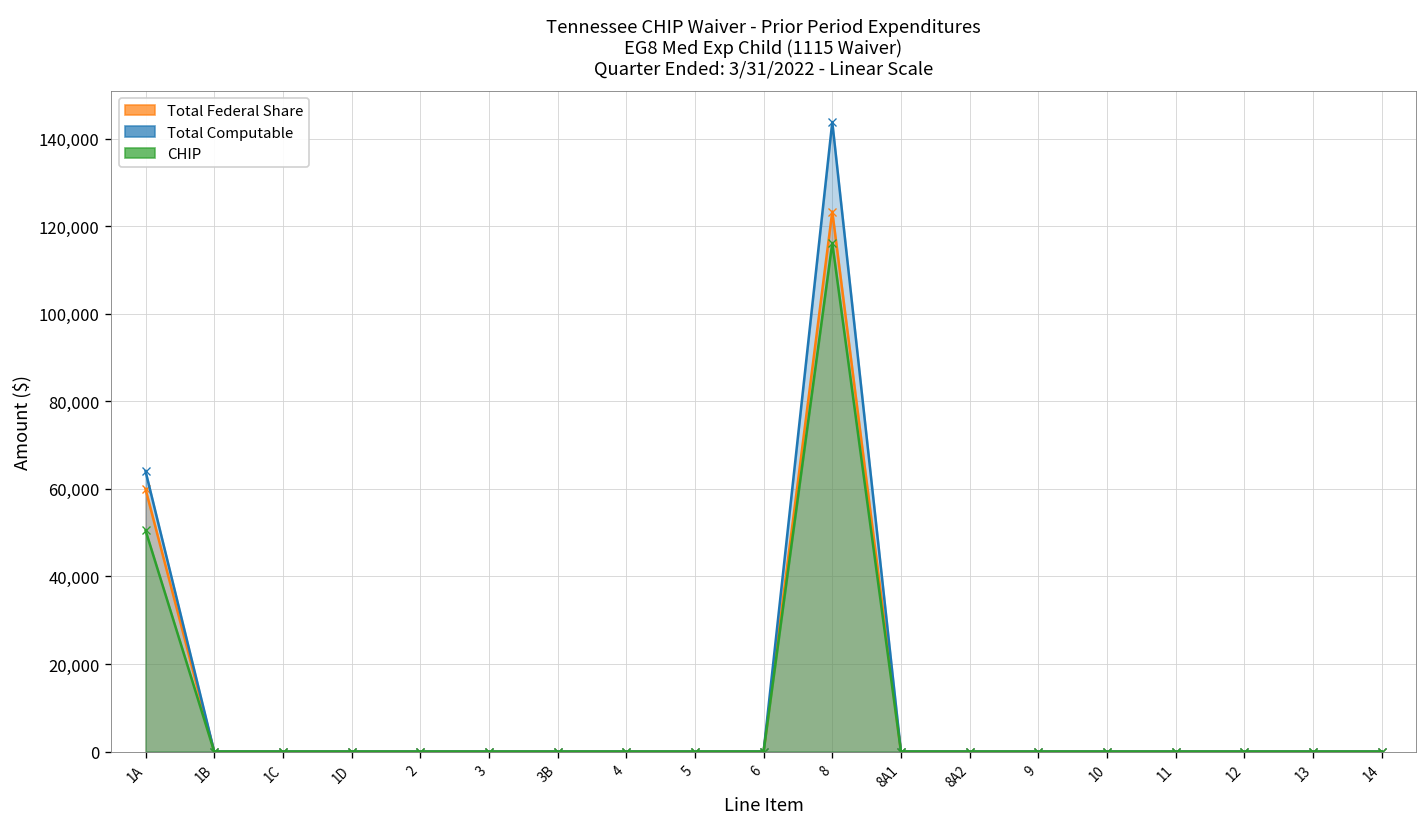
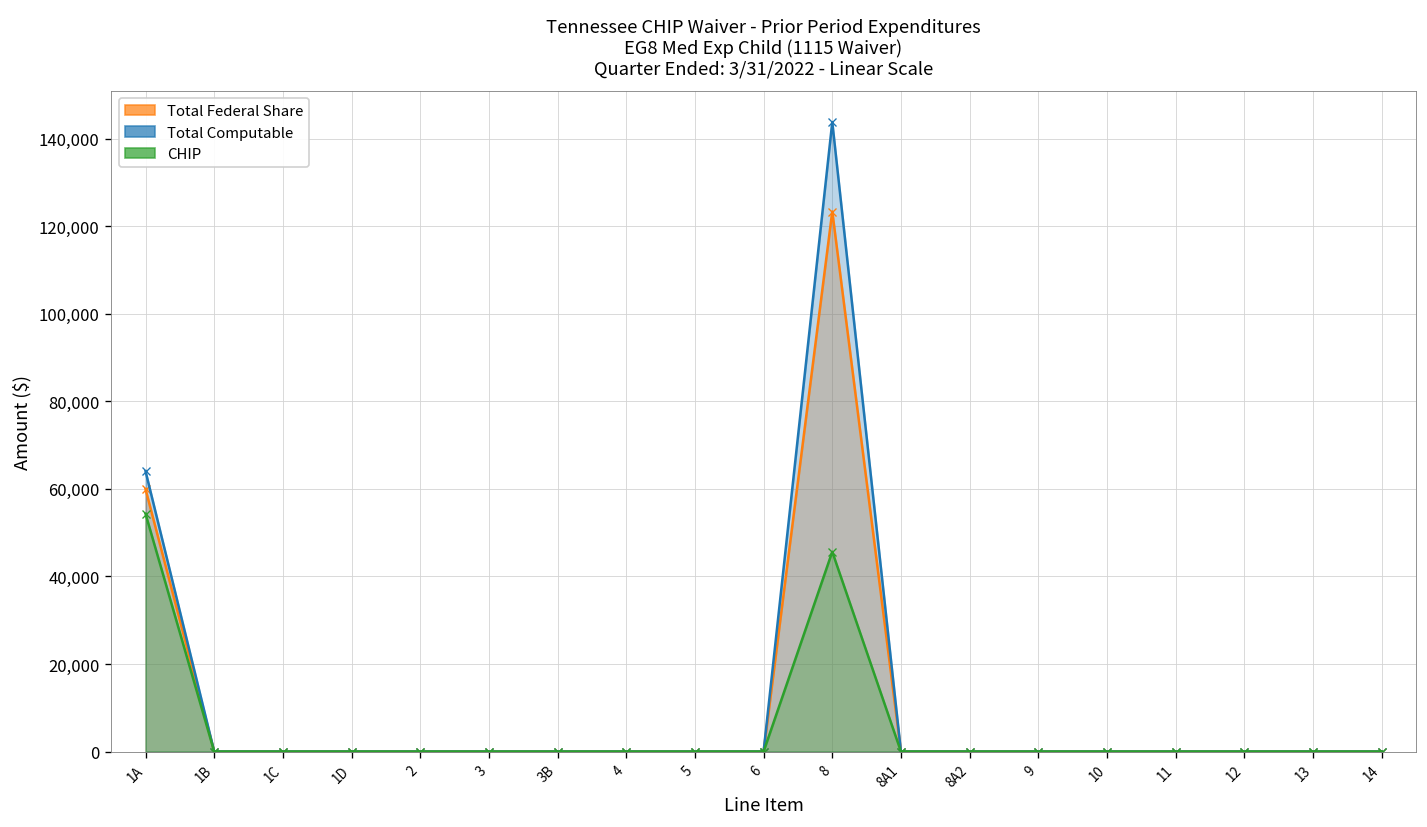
  {
    "Total Federal Share": {
      "1A": "60,000",
      "8": "123,000"
    },
    "Total Computable": {
      "1A": "64,000",
      "8": "144,000"
    },
    "CHIP": {
-     "1A": "51,000",
-     "8": "116,000"
+     "1A": "54,000",
+     "8": "46,000"
    }
  }
